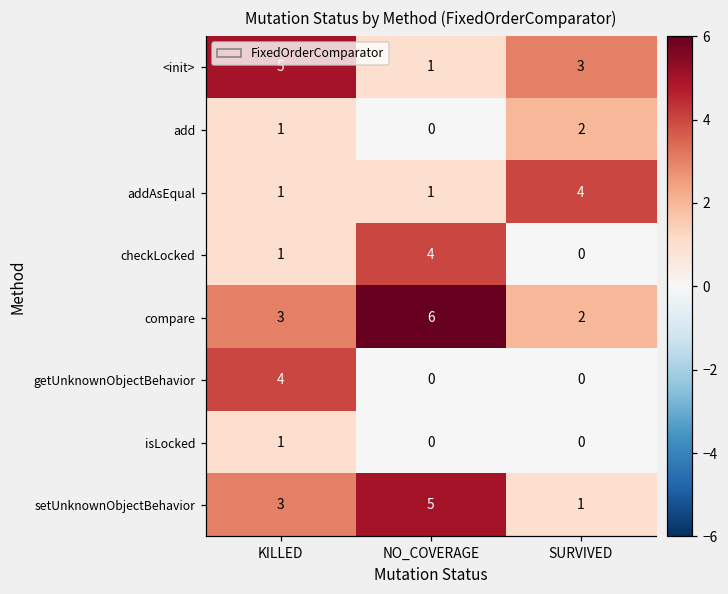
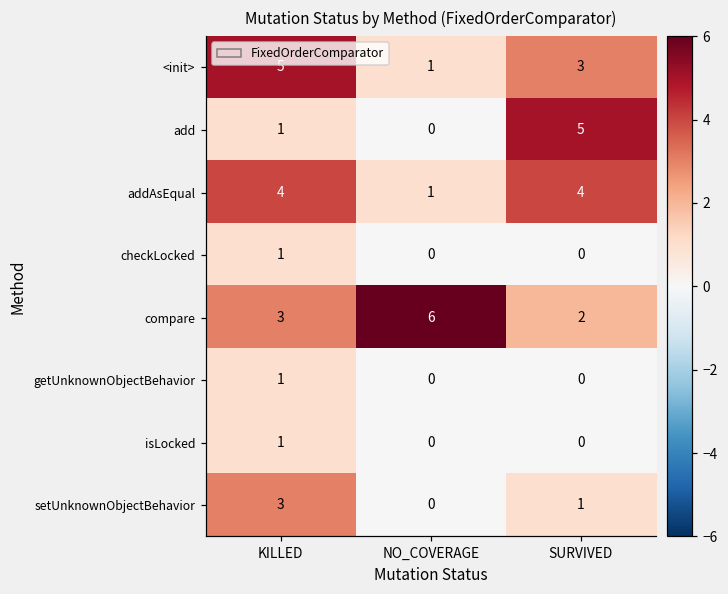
  {
    "<init>": {
      "NO_COVERAGE": 1,
      "SURVIVED": 3
    },
    "add": {
      "KILLED": 1,
      "NO_COVERAGE": 0,
-     "SURVIVED": 2
+     "SURVIVED": 5
    },
    "addAsEqual": {
-     "KILLED": 1,
+     "KILLED": 4,
      "NO_COVERAGE": 1,
      "SURVIVED": 4
    },
    "checkLocked": {
      "KILLED": 1,
-     "NO_COVERAGE": 4,
+     "NO_COVERAGE": 0,
      "SURVIVED": 0
    },
    "compare": {
      "KILLED": 3,
      "NO_COVERAGE": 6,
      "SURVIVED": 2
    },
    "getUnknownObjectBehavior": {
-     "KILLED": 4,
+     "KILLED": 1,
      "NO_COVERAGE": 0,
      "SURVIVED": 0
    },
    "isLocked": {
      "KILLED": 1,
      "NO_COVERAGE": 0,
      "SURVIVED": 0
    },
    "setUnknownObjectBehavior": {
      "KILLED": 3,
-     "NO_COVERAGE": 5,
+     "NO_COVERAGE": 0,
      "SURVIVED": 1
    }
  }
